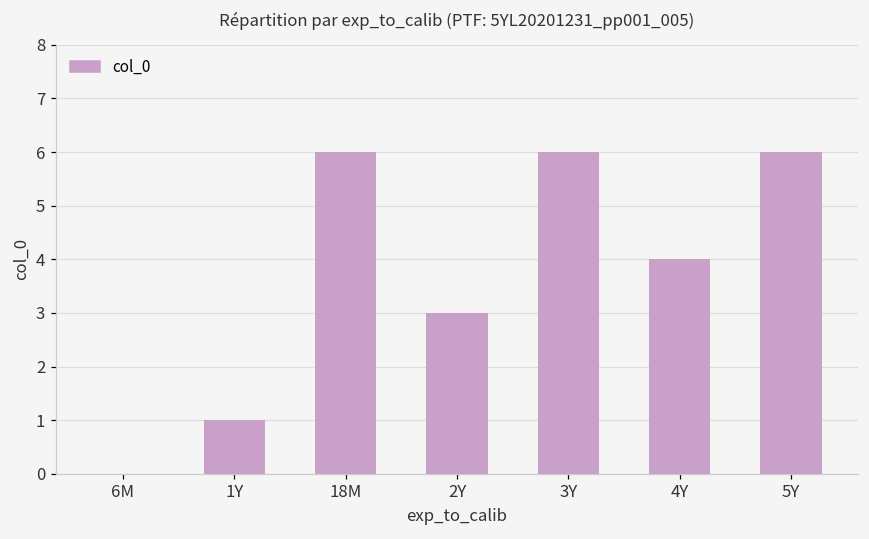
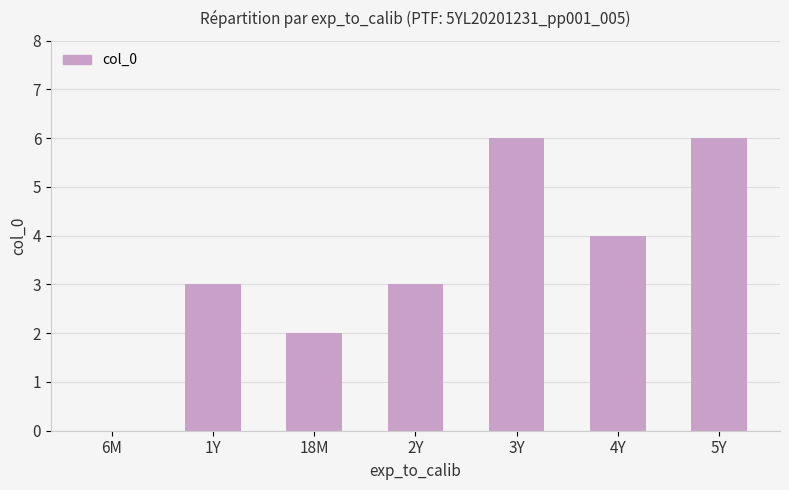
  {
    "6M": 0,
-   "1Y": 1,
-   "18M": 6,
+   "1Y": 3,
+   "18M": 2,
    "2Y": 3,
    "3Y": 6,
    "4Y": 4,
    "5Y": 6
  }
